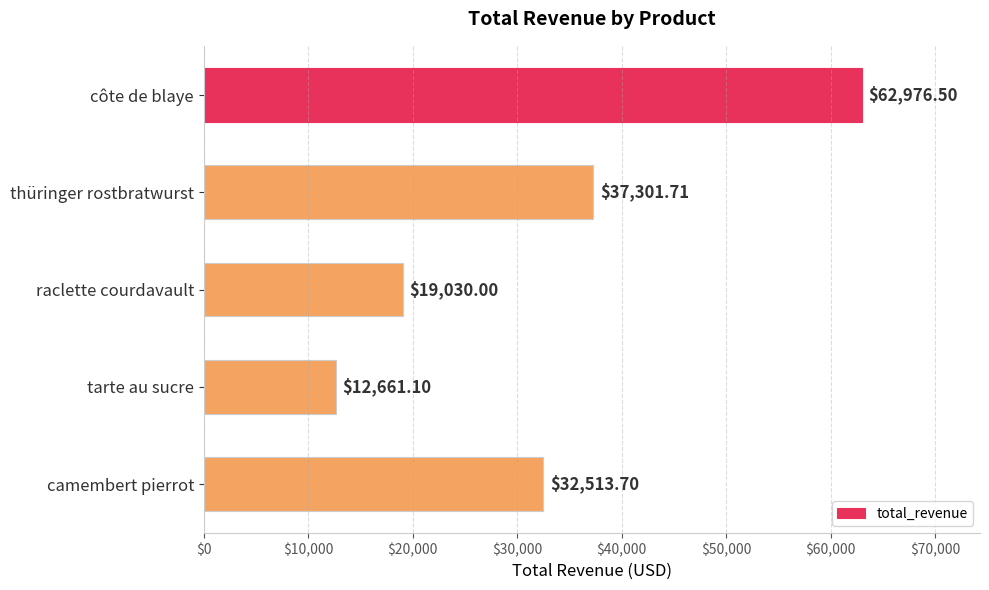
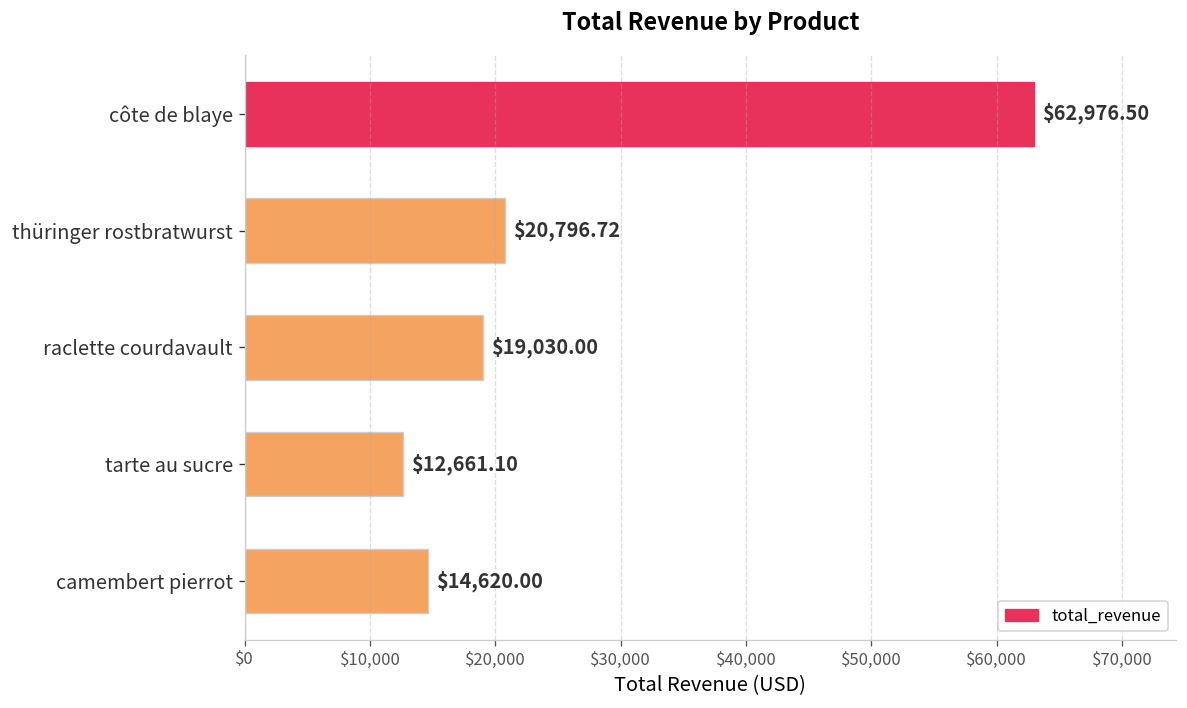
  {
    "côte de blaye": "$62,976.50",
-   "thüringer rostbratwurst": "$37,301.71",
+   "thüringer rostbratwurst": "$20,796.72",
    "raclette courdavault": "$19,030.00",
    "tarte au sucre": "$12,661.10",
-   "camembert pierrot": "$32,513.70"
+   "camembert pierrot": "$14,620.00"
  }
